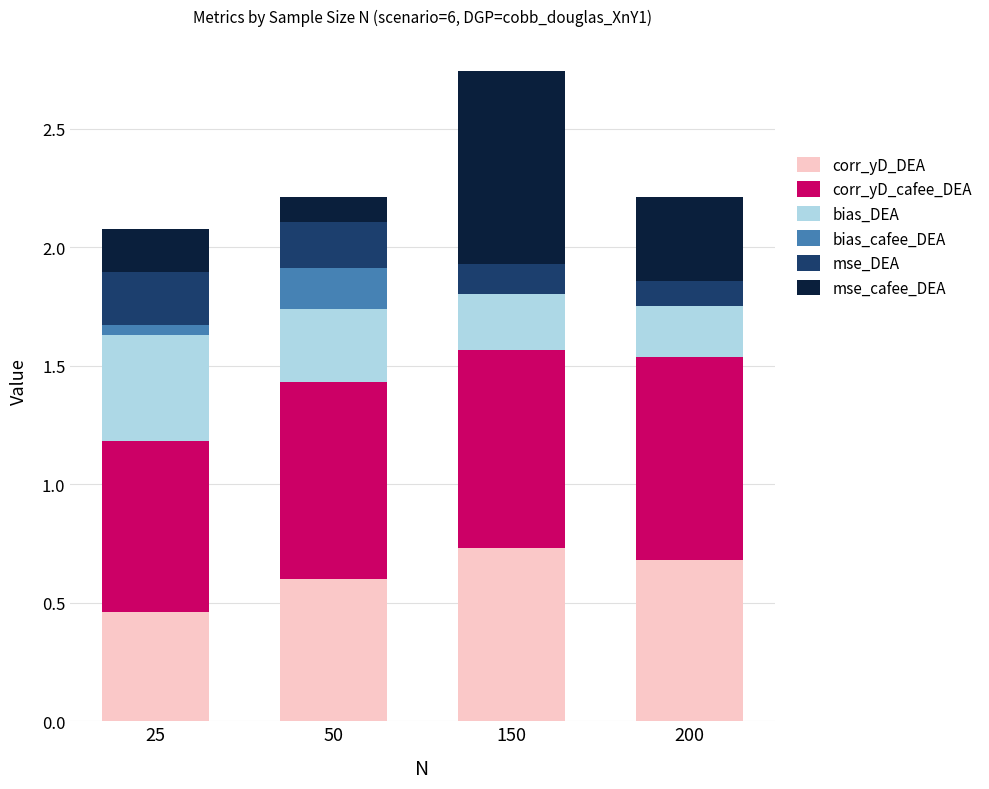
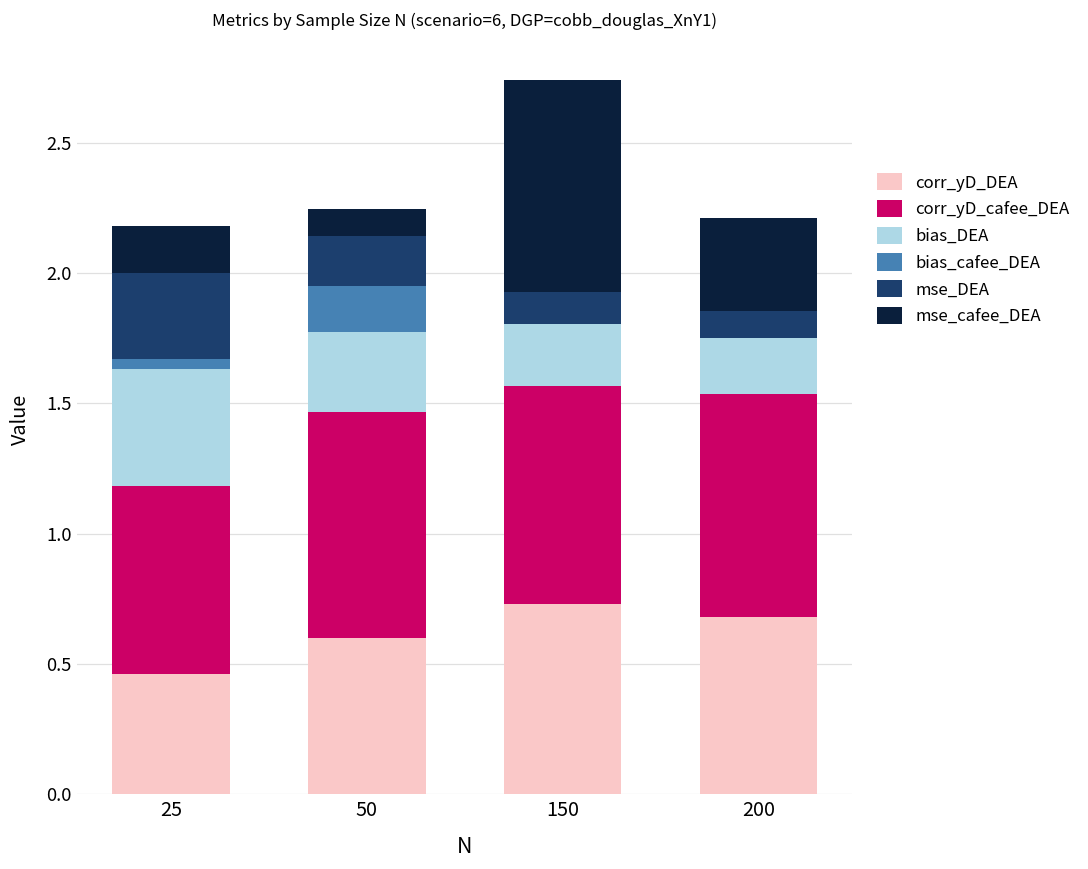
  {
    "corr_yD_DEA": {
      "25": 0.46,
      "50": 0.60,
      "150": 0.73,
      "200": 0.68
    },
    "corr_yD_cafee_DEA": {
      "25": 0.72,
-     "50": 0.83,
+     "50": 0.87,
      "150": 0.84,
      "200": 0.85
    },
    "bias_DEA": {
      "25": 0.45,
      "50": 0.31,
      "150": 0.24,
      "200": 0.21
    },
    "bias_cafee_DEA": {
      "25": 0.04,
      "50": 0.17,
      "150": 0.00,
      "200": 0.00
    },
    "mse_DEA": {
-     "25": 0.22,
+     "25": 0.33,
      "50": 0.19,
      "150": 0.12,
      "200": 0.10
    },
    "mse_cafee_DEA": {
      "25": 0.18,
      "50": 0.11,
      "150": 0.81,
      "200": 0.35
    }
  }
